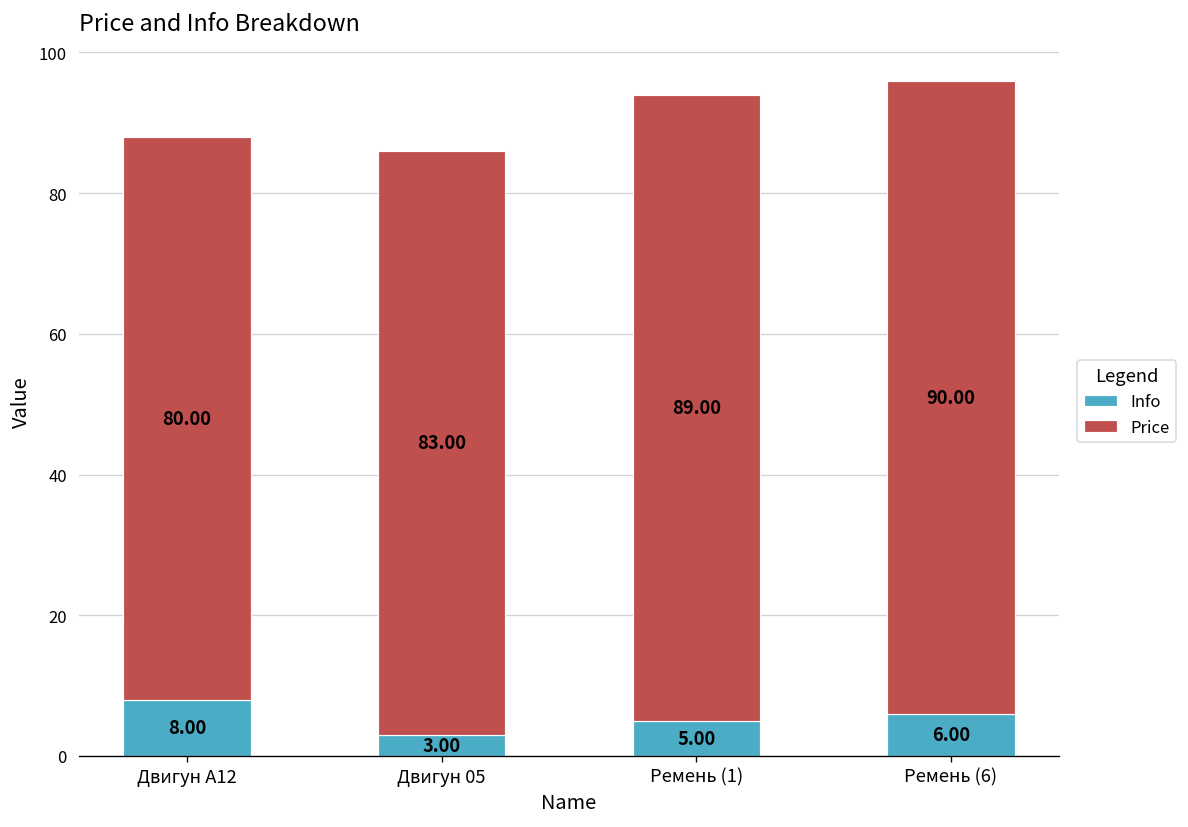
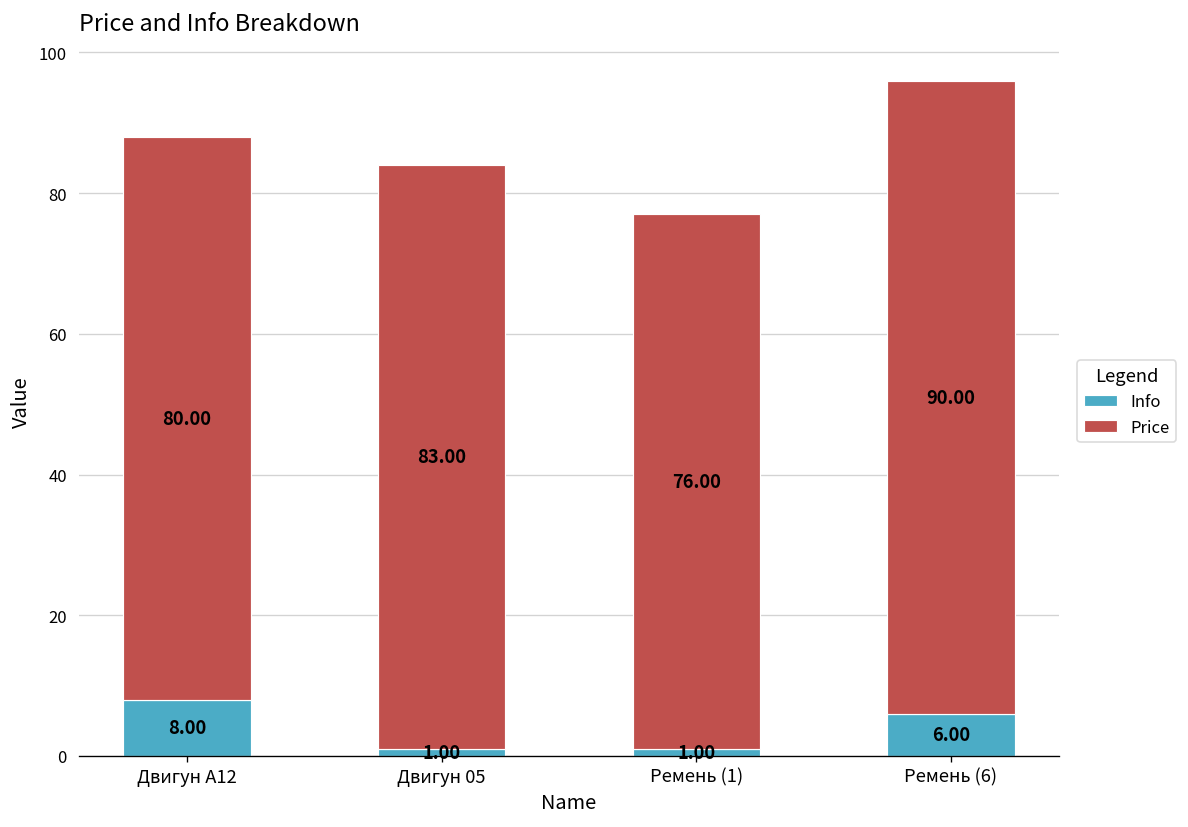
  {
    "Info": {
      "Двигун А12": 8.00,
-     "Двигун 05": 3.00,
-     "Ремень (1)": 5.00,
+     "Двигун 05": 1.00,
+     "Ремень (1)": 1.00,
      "Ремень (6)": 6.00
    },
    "Price": {
      "Двигун А12": 80.00,
      "Двигун 05": 83.00,
-     "Ремень (1)": 89.00,
+     "Ремень (1)": 76.00,
      "Ремень (6)": 90.00
    }
  }
